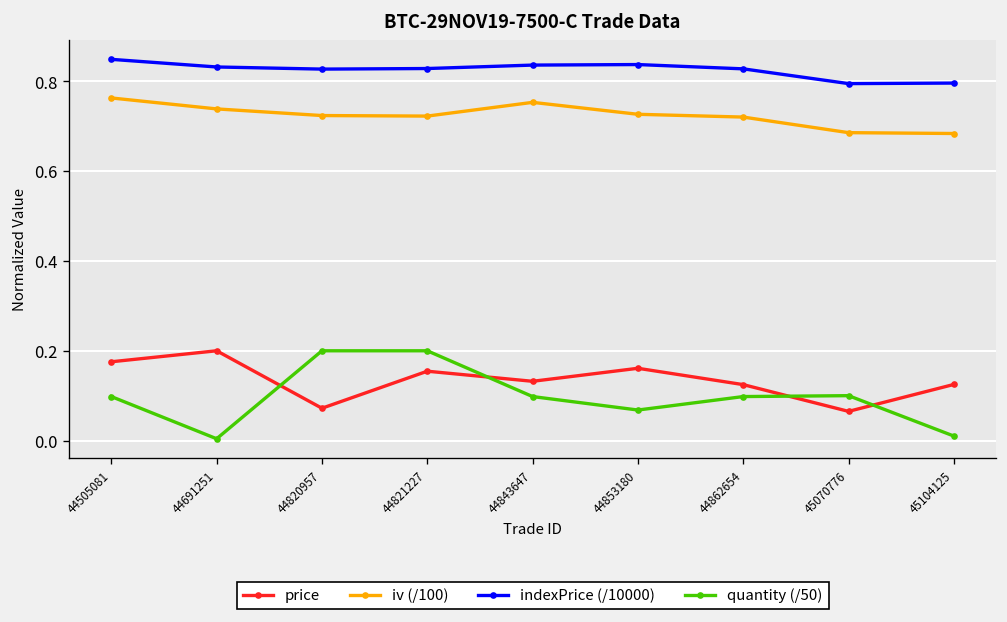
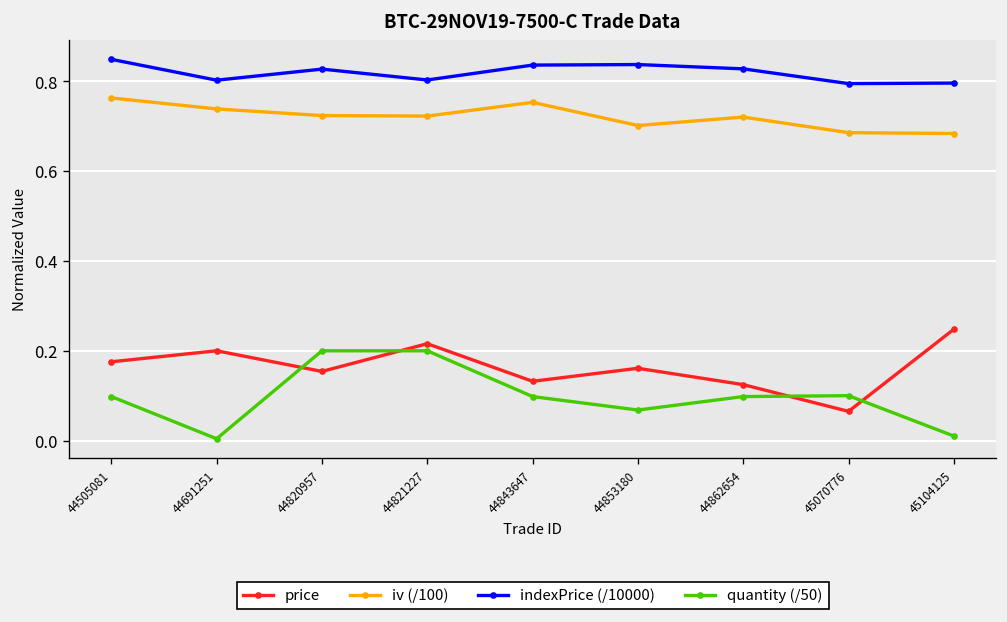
  {
    "price": {
      "44505081": 0.18,
      "44691251": 0.20,
-     "44820957": 0.07,
-     "44821227": 0.15,
+     "44820957": 0.15,
+     "44821227": 0.22,
      "44843647": 0.13,
      "44853180": 0.16,
      "44862654": 0.12,
      "45070776": 0.07,
-     "45104125": 0.13
+     "45104125": 0.25
    },
    "iv (/100)": {
      "44505081": 0.76,
      "44691251": 0.74,
      "44820957": 0.72,
      "44821227": 0.72,
      "44843647": 0.75,
-     "44853180": 0.73,
+     "44853180": 0.70,
      "44862654": 0.72,
      "45070776": 0.69,
      "45104125": 0.68
    },
    "indexPrice (/10000)": {
      "44505081": 0.85,
-     "44691251": 0.83,
+     "44691251": 0.80,
      "44820957": 0.83,
-     "44821227": 0.83,
+     "44821227": 0.80,
      "44843647": 0.84,
      "44853180": 0.84,
      "44862654": 0.83,
      "45070776": 0.80,
      "45104125": 0.80
    },
    "quantity (/50)": {
      "44505081": 0.10,
      "44691251": 0.00,
      "44820957": 0.20,
      "44821227": 0.20,
      "44843647": 0.10,
      "44853180": 0.07,
      "44862654": 0.10,
      "45070776": 0.10,
      "45104125": 0.01
    }
  }
